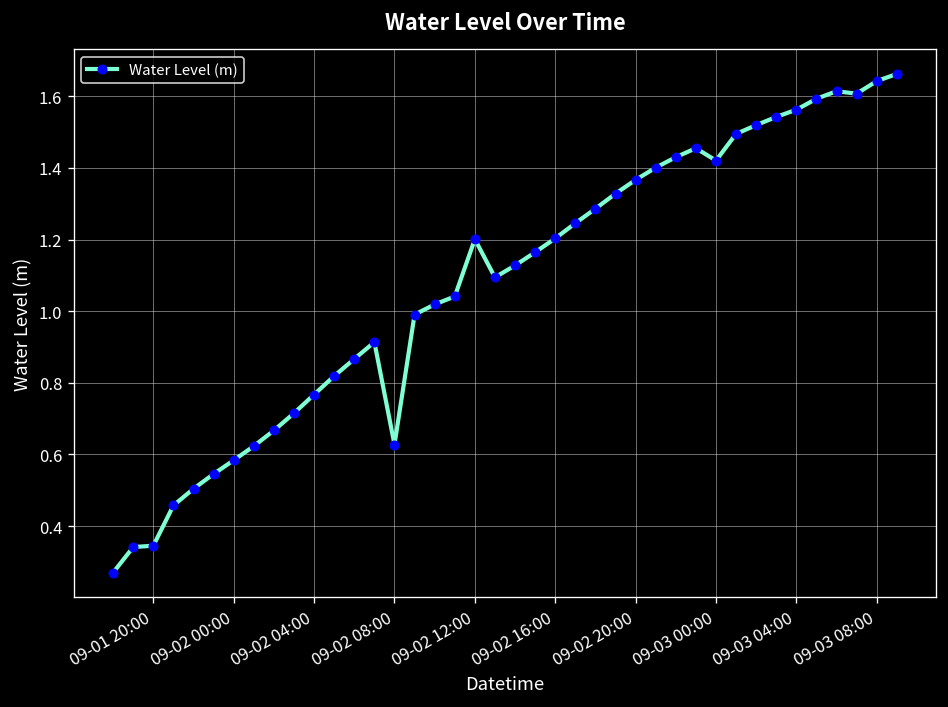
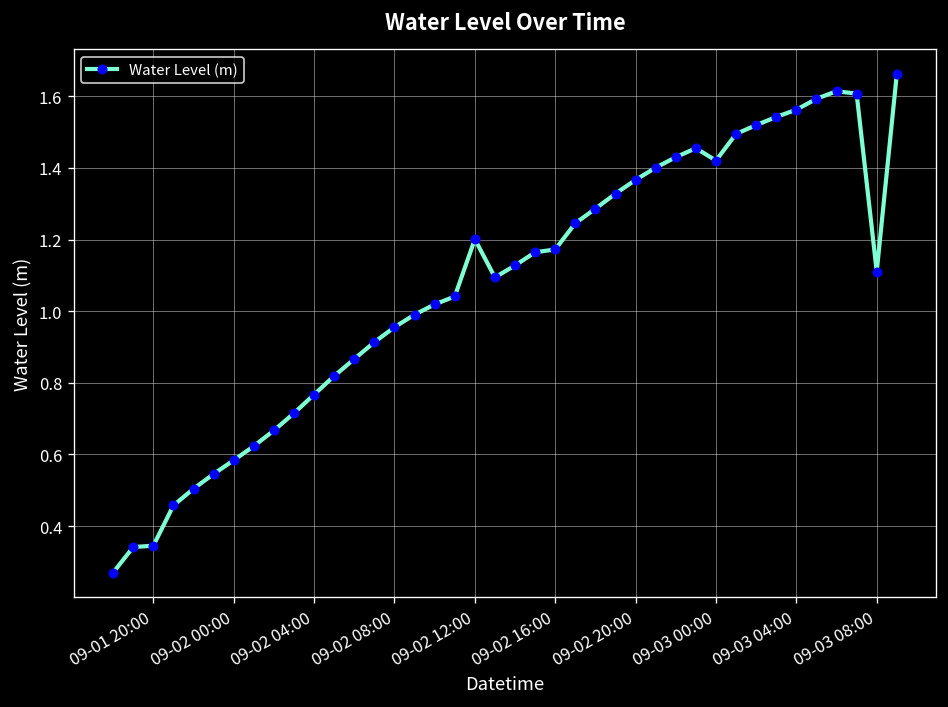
  {
    "09-01 20:00": 0.35,
    "09-02 00:00": 0.58,
    "09-02 04:00": 0.77,
-   "09-02 08:00": 0.63,
+   "09-02 08:00": 0.96,
    "09-02 12:00": 1.20,
-   "09-02 16:00": 1.20,
+   "09-02 16:00": 1.17,
    "09-02 20:00": 1.37,
    "09-03 00:00": 1.42,
    "09-03 04:00": 1.56,
-   "09-03 08:00": 1.64
+   "09-03 08:00": 1.11
  }
